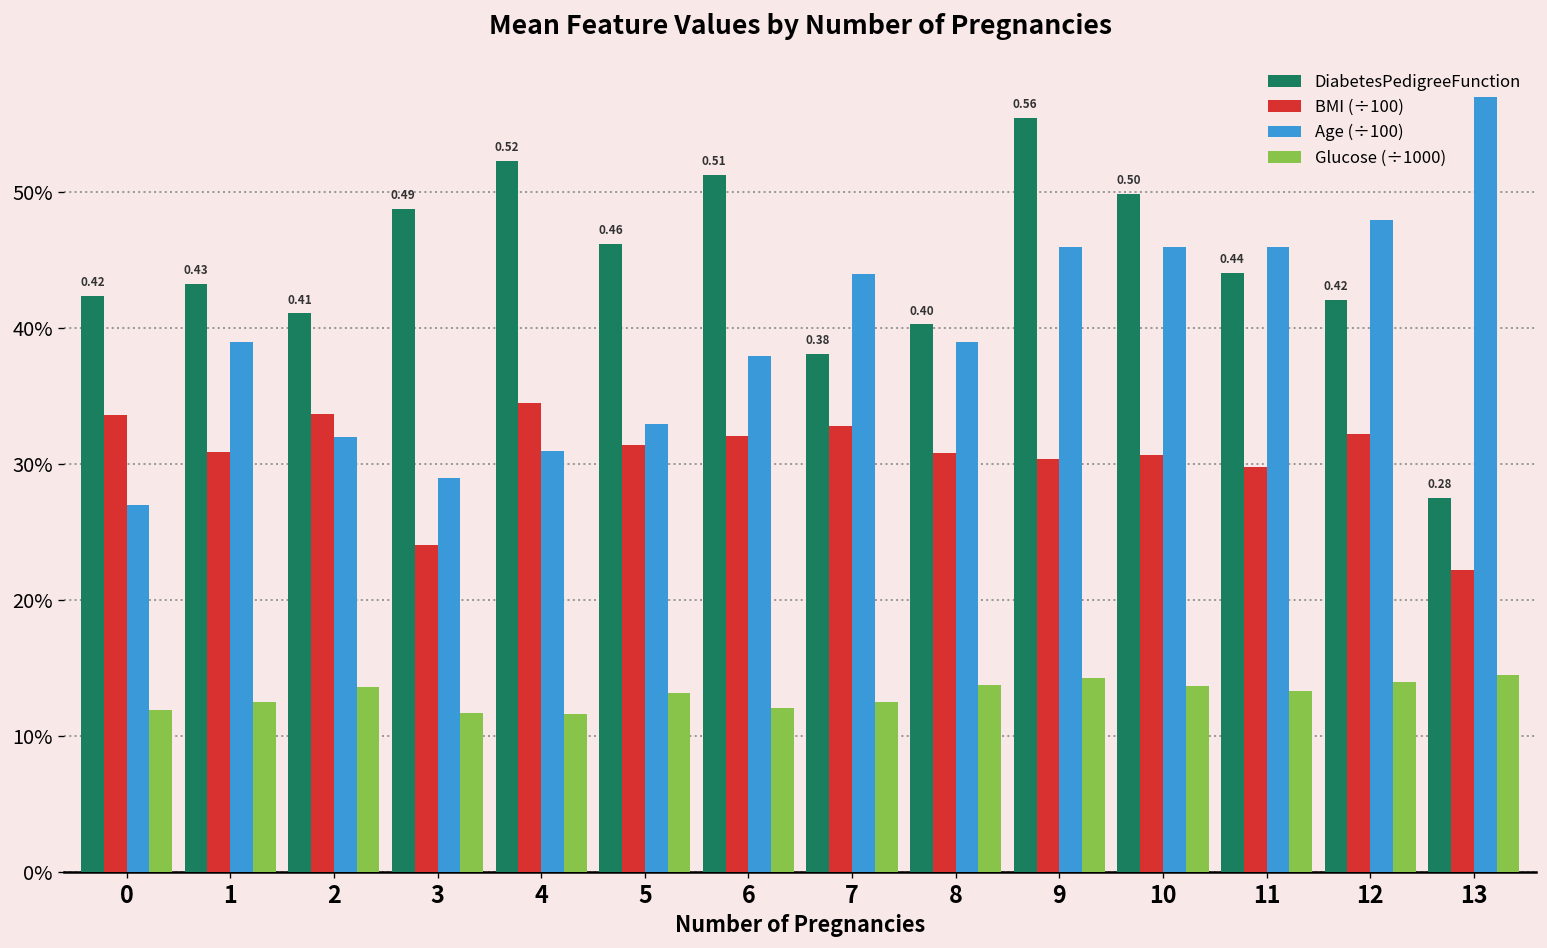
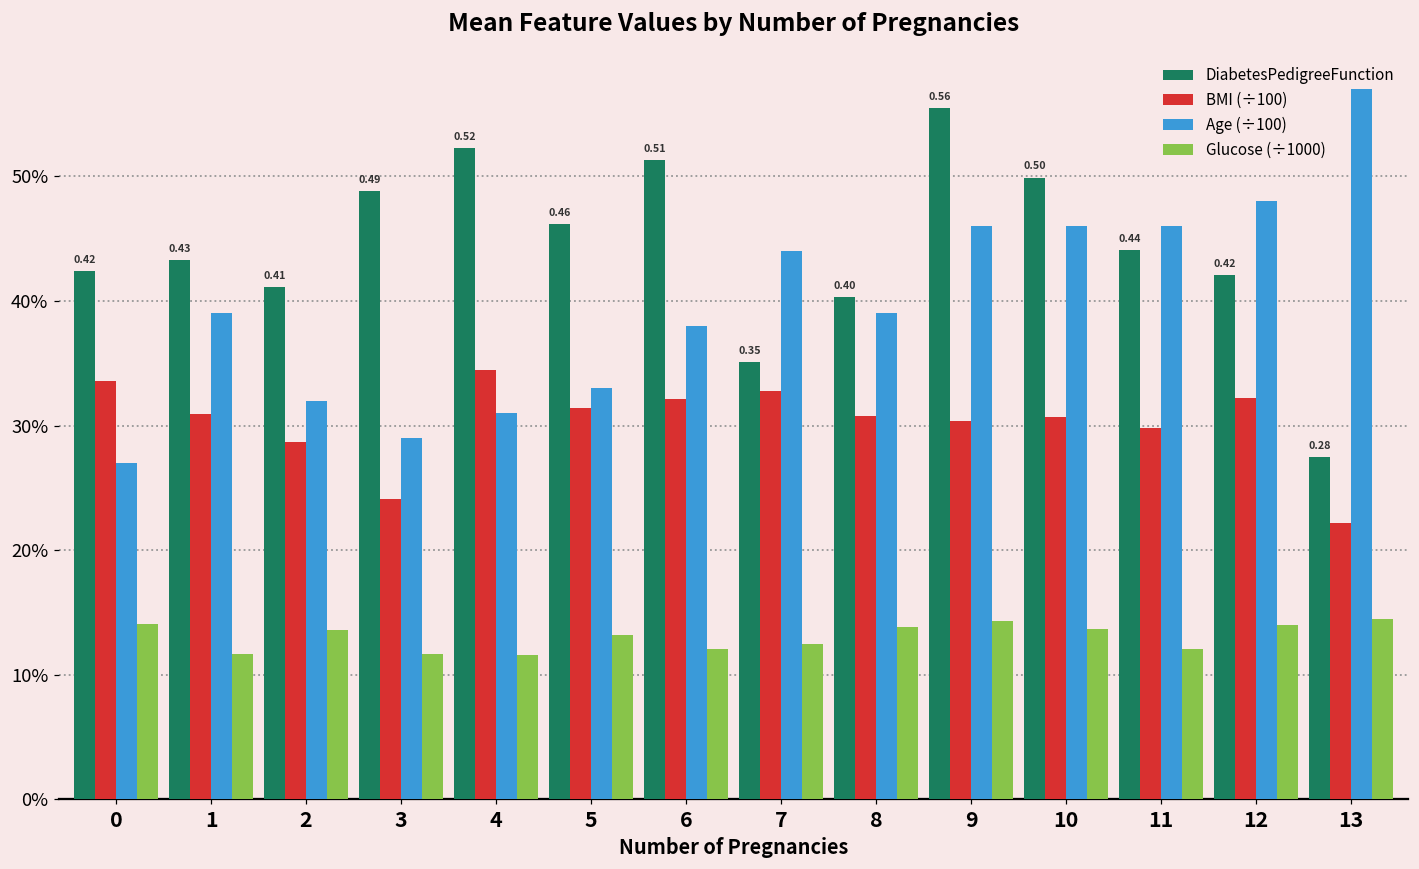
  {
    "DiabetesPedigreeFunction": {
      "0": "0.42",
      "1": "0.43",
      "2": "0.41",
      "3": "0.49",
      "4": "0.52",
      "5": "0.46",
      "6": "0.51",
-     "7": "0.38",
+     "7": "0.35",
      "8": "0.40",
      "9": "0.56",
      "10": "0.50",
      "11": "0.44",
      "12": "0.42",
      "13": "0.28"
    },
    "BMI (÷100)": {
      "0": "33.6%",
      "1": "30.9%",
-     "2": "33.7%",
+     "2": "28.7%",
      "3": "24.1%",
      "4": "34.5%",
      "5": "31.4%",
      "6": "32.1%",
      "7": "32.8%",
      "8": "30.8%",
      "9": "30.4%",
      "10": "30.7%",
      "11": "29.8%",
      "12": "32.2%",
      "13": "22.2%"
    },
    "Age (÷100)": {
      "0": "27.0%",
      "1": "39.0%",
      "2": "32.0%",
      "3": "29.0%",
      "4": "31.0%",
      "5": "33.0%",
      "6": "38.0%",
      "7": "44.0%",
      "8": "39.0%",
      "9": "46.0%",
      "10": "46.0%",
      "11": "46.0%",
      "12": "48.0%"
    },
    "Glucose (÷1000)": {
-     "0": "11.9%",
-     "1": "12.5%",
+     "0": "14.1%",
+     "1": "11.7%",
      "2": "13.6%",
      "3": "11.7%",
      "4": "11.6%",
      "5": "13.2%",
      "6": "12.1%",
      "7": "12.5%",
      "8": "13.8%",
      "9": "14.3%",
      "10": "13.7%",
-     "11": "13.3%",
+     "11": "12.1%",
      "12": "14.0%",
      "13": "14.5%"
    }
  }
